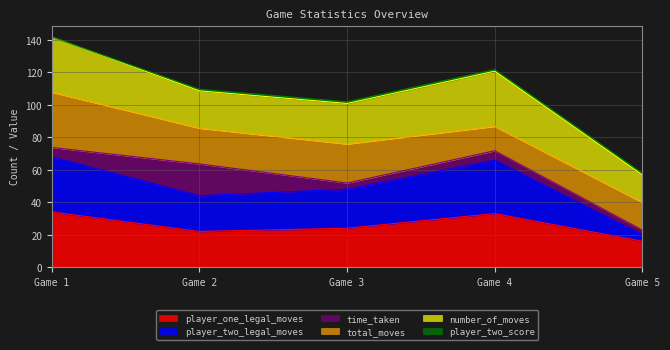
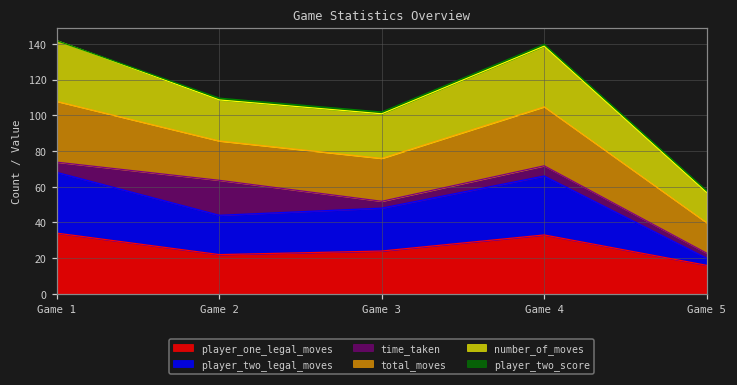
  {
    "player_one_legal_moves": {
      "Game 1": 34,
      "Game 2": 22,
      "Game 3": 24,
      "Game 4": 33,
      "Game 5": 16
    },
    "player_two_legal_moves": {
      "Game 1": 34,
      "Game 2": 22,
      "Game 3": 24,
      "Game 4": 33,
      "Game 5": 4
    },
    "time_taken": {
      "Game 1": 6,
      "Game 2": 20,
      "Game 3": 4,
      "Game 4": 6,
      "Game 5": 3
    },
    "total_moves": {
      "Game 1": 34,
      "Game 2": 22,
      "Game 3": 24,
-     "Game 4": 15,
+     "Game 4": 33,
      "Game 5": 17
    }
  }
